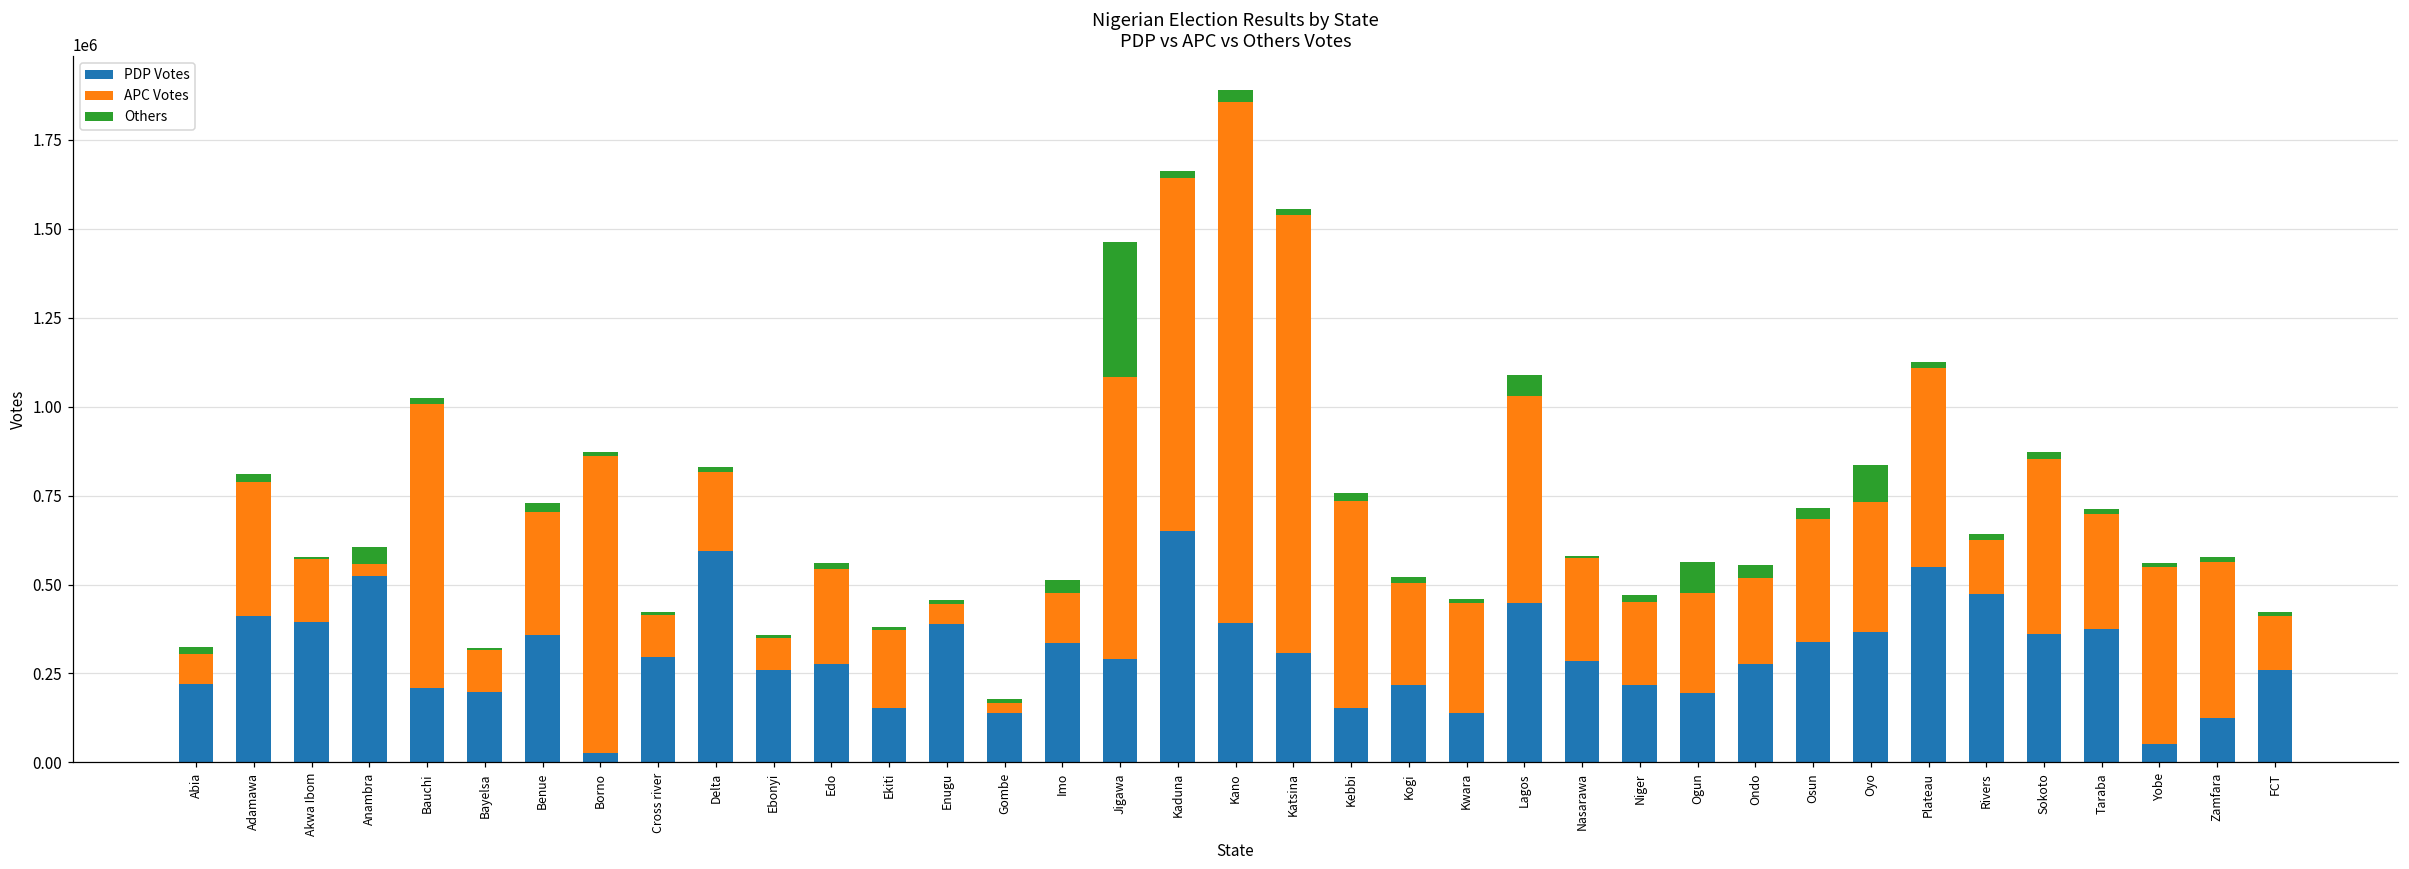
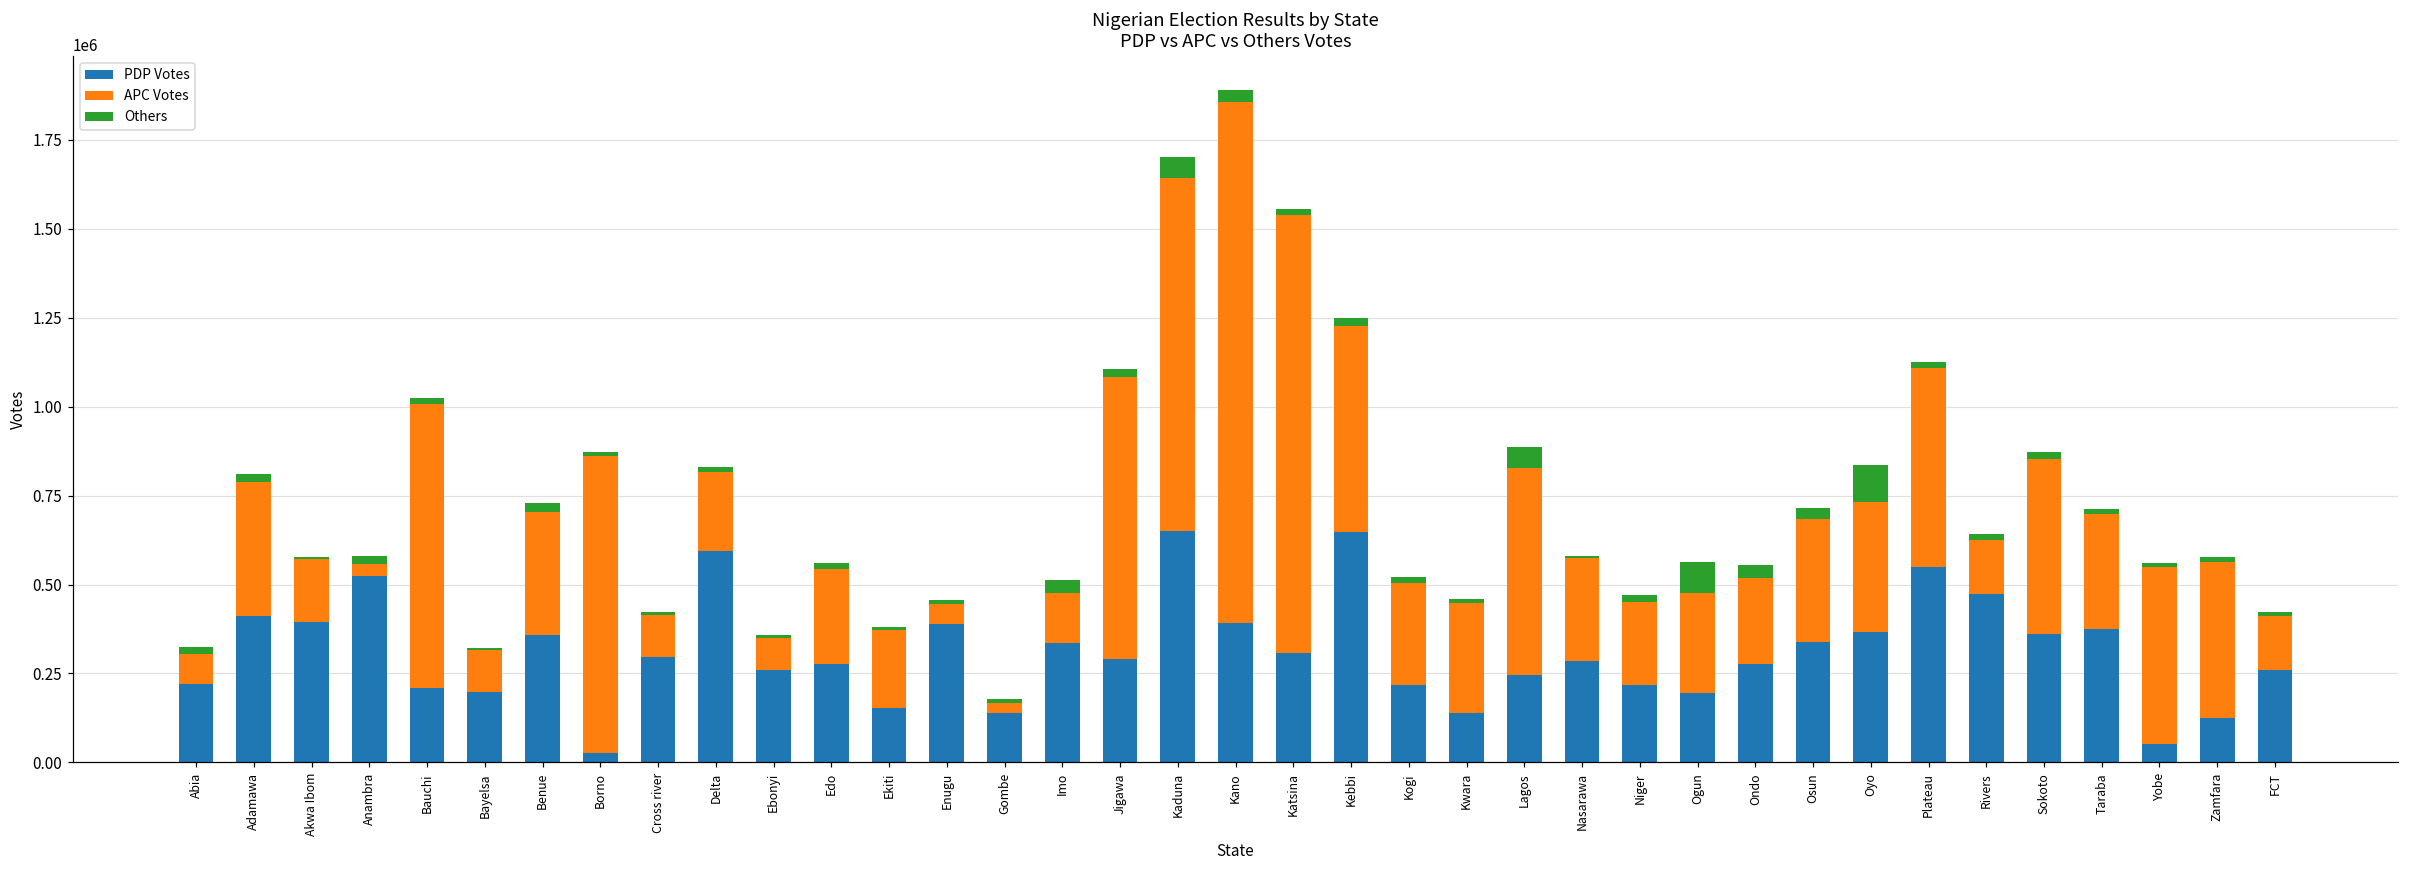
  {
    "PDP Votes": {
      "Abia": 220000,
      "Adamawa": 410000,
      "Akwa Ibom": 400000,
      "Anambra": 520000,
      "Bauchi": 210000,
      "Bayelsa": 200000,
      "Benue": 360000,
      "Borno": 30000,
      "Cross river": 300000,
      "Delta": 590000,
      "Ebonyi": 260000,
      "Edo": 280000,
      "Ekiti": 150000,
      "Enugu": 390000,
      "Gombe": 140000,
      "Imo": 330000,
      "Jigawa": 290000,
      "Kaduna": 650000,
      "Kano": 390000,
      "Katsina": 310000,
-     "Kebbi": 150000,
+     "Kebbi": 650000,
      "Kogi": 220000,
      "Kwara": 140000,
-     "Lagos": 450000,
+     "Lagos": 250000,
      "Nasarawa": 280000,
      "Niger": 220000,
      "Ogun": 190000,
      "Ondo": 280000,
      "Osun": 340000,
      "Oyo": 370000,
      "Plateau": 550000,
      "Rivers": 470000,
      "Sokoto": 360000,
      "Taraba": 370000,
      "Yobe": 50000,
      "Zamfara": 130000,
      "FCT": 260000
    },
    "APC Votes": {
      "Abia": 90000,
      "Adamawa": 380000,
      "Akwa Ibom": 180000,
      "Anambra": 30000,
      "Bauchi": 800000,
      "Bayelsa": 120000,
      "Benue": 350000,
      "Borno": 840000,
      "Cross river": 120000,
      "Delta": 220000,
      "Ebonyi": 90000,
      "Edo": 270000,
      "Ekiti": 220000,
      "Enugu": 50000,
      "Gombe": 30000,
      "Imo": 140000,
      "Jigawa": 790000,
      "Kaduna": 990000,
      "Kano": 1460000,
      "Katsina": 1230000,
      "Kebbi": 580000,
      "Kogi": 290000,
      "Kwara": 310000,
      "Lagos": 580000,
      "Nasarawa": 290000,
      "Niger": 230000,
      "Ogun": 280000,
      "Ondo": 240000,
      "Osun": 350000,
      "Oyo": 370000,
      "Plateau": 560000,
      "Rivers": 150000,
      "Sokoto": 490000,
      "Taraba": 320000,
      "Yobe": 500000,
      "Zamfara": 440000,
      "FCT": 150000
    },
    "Others": {
      "Abia": 20000,
      "Adamawa": 20000,
-     "Anambra": 50000,
+     "Anambra": 20000,
      "Bauchi": 20000,
      "Benue": 20000,
      "Borno": 10000,
      "Cross river": 10000,
      "Delta": 10000,
      "Ebonyi": 10000,
      "Edo": 20000,
      "Ekiti": 10000,
      "Enugu": 10000,
      "Gombe": 10000,
      "Imo": 40000,
-     "Jigawa": 380000,
-     "Kaduna": 20000,
+     "Jigawa": 20000,
+     "Kaduna": 60000,
      "Kano": 30000,
      "Katsina": 20000,
      "Kebbi": 20000,
      "Kogi": 20000,
      "Kwara": 10000,
      "Lagos": 60000,
      "Niger": 20000,
      "Ogun": 90000,
      "Ondo": 40000,
      "Osun": 30000,
      "Oyo": 100000,
      "Plateau": 20000,
      "Rivers": 20000,
      "Sokoto": 20000,
      "Taraba": 10000,
      "Yobe": 10000,
      "Zamfara": 10000,
      "FCT": 10000
    }
  }
